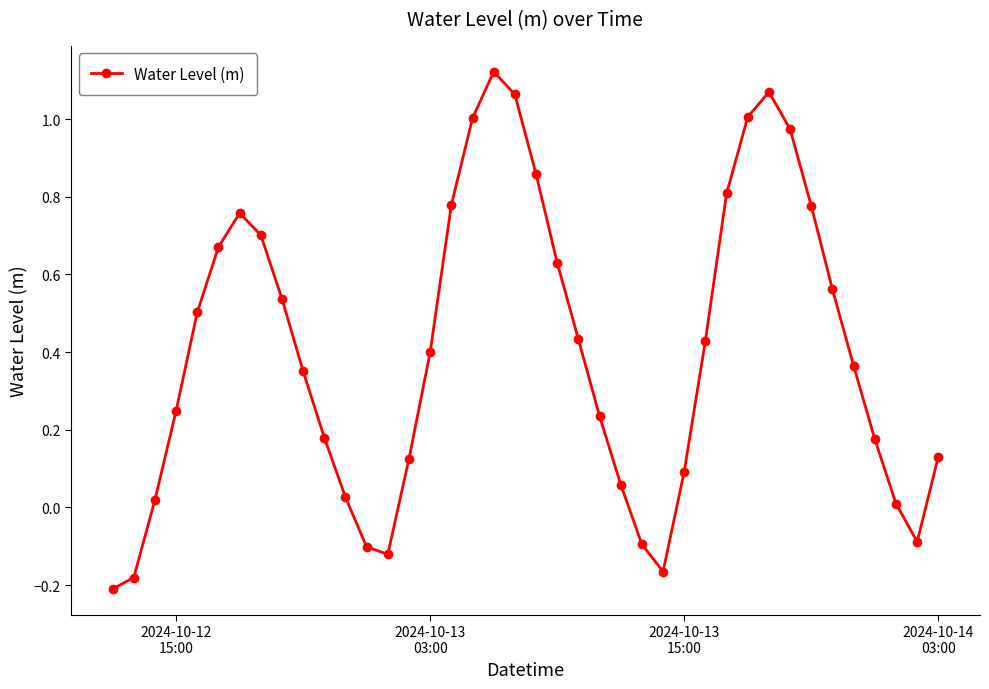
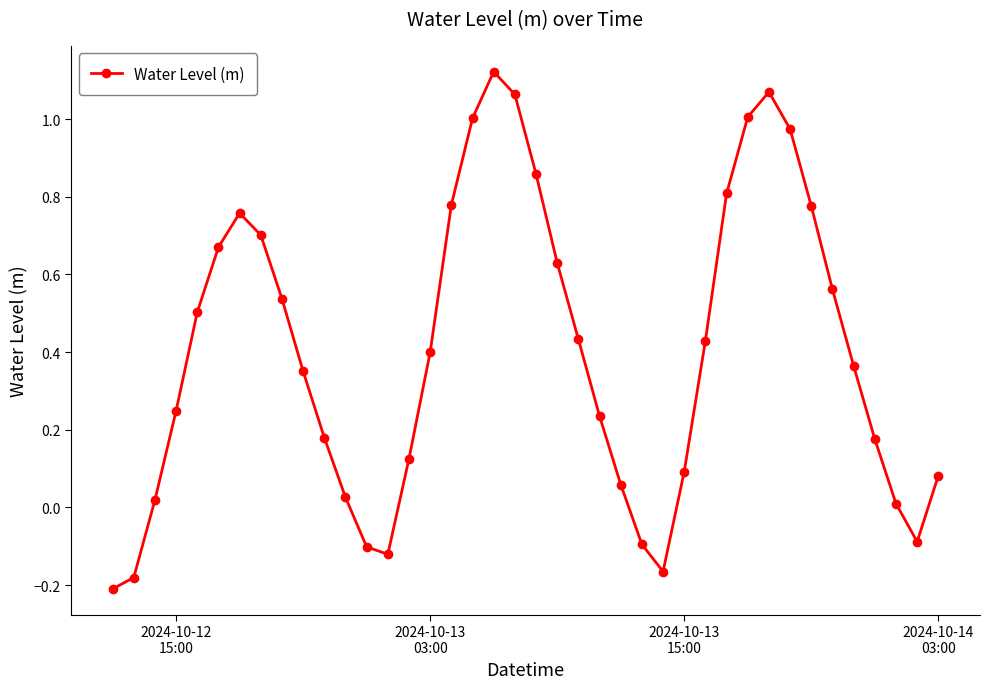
  {
    "2024-10-12 15:00": 0.25,
    "2024-10-13 03:00": 0.40,
    "2024-10-13 15:00": 0.09,
-   "2024-10-14 03:00": 0.13
+   "2024-10-14 03:00": 0.08
  }
